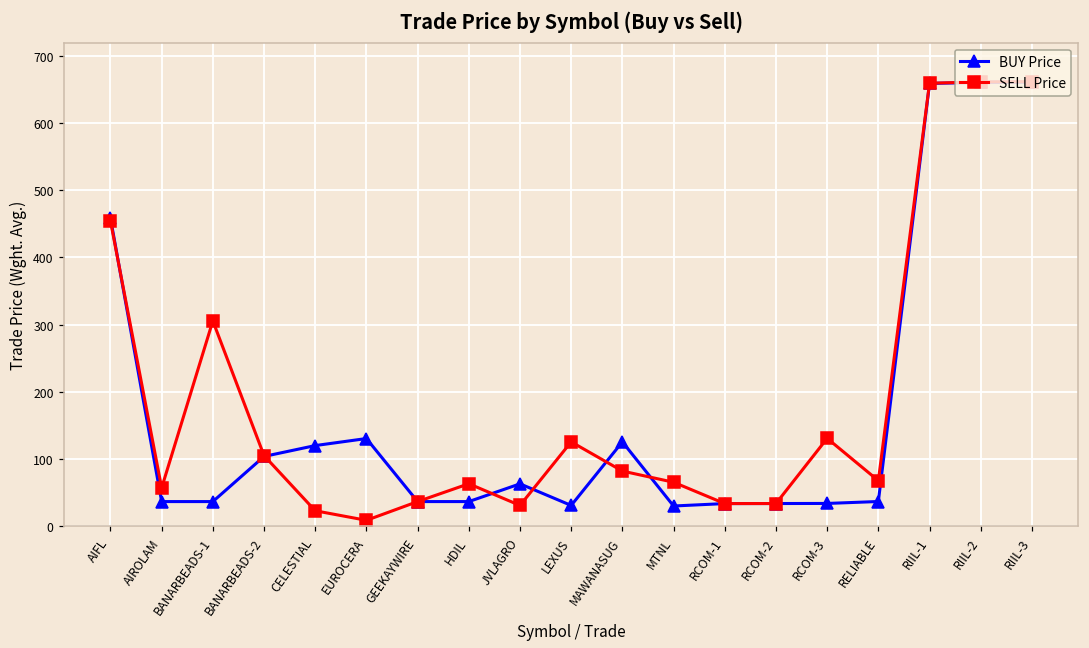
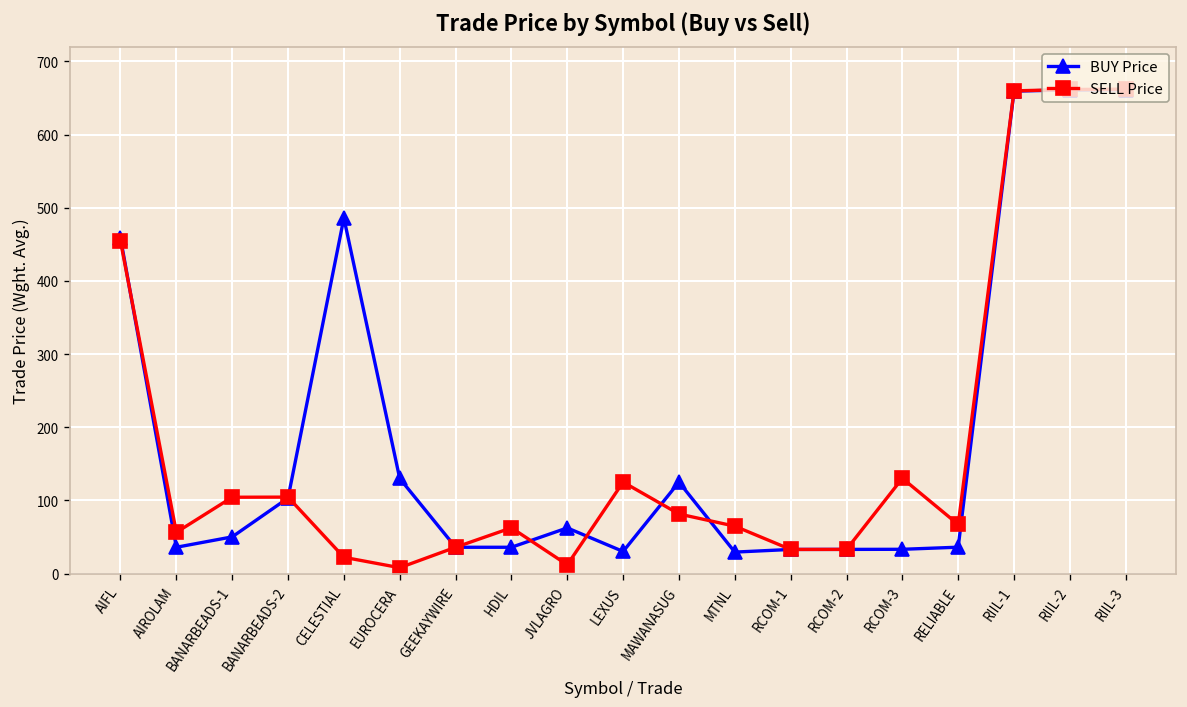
  {
    "BUY Price": {
      "AIFL": 460,
      "AIROLAM": 40,
-     "BANARBEADS-1": 40,
-     "CELESTIAL": 120,
+     "BANARBEADS-1": 50,
+     "CELESTIAL": 490,
      "EUROCERA": 130,
      "HDIL": 40,
      "JVLAGRO": 60,
      "LEXUS": 30,
      "MAWANASUG": 130,
      "MTNL": 30,
      "RCOM-3": 30,
      "RELIABLE": 40
    },
    "SELL Price": {
      "AIFL": 450,
      "AIROLAM": 60,
-     "BANARBEADS-1": 310,
+     "BANARBEADS-1": 100,
      "CELESTIAL": 20,
      "EUROCERA": 10,
      "HDIL": 60,
-     "JVLAGRO": 30,
+     "JVLAGRO": 10,
      "LEXUS": 130,
      "MAWANASUG": 80,
      "MTNL": 60,
      "RCOM-3": 130,
      "RELIABLE": 70
    }
  }
